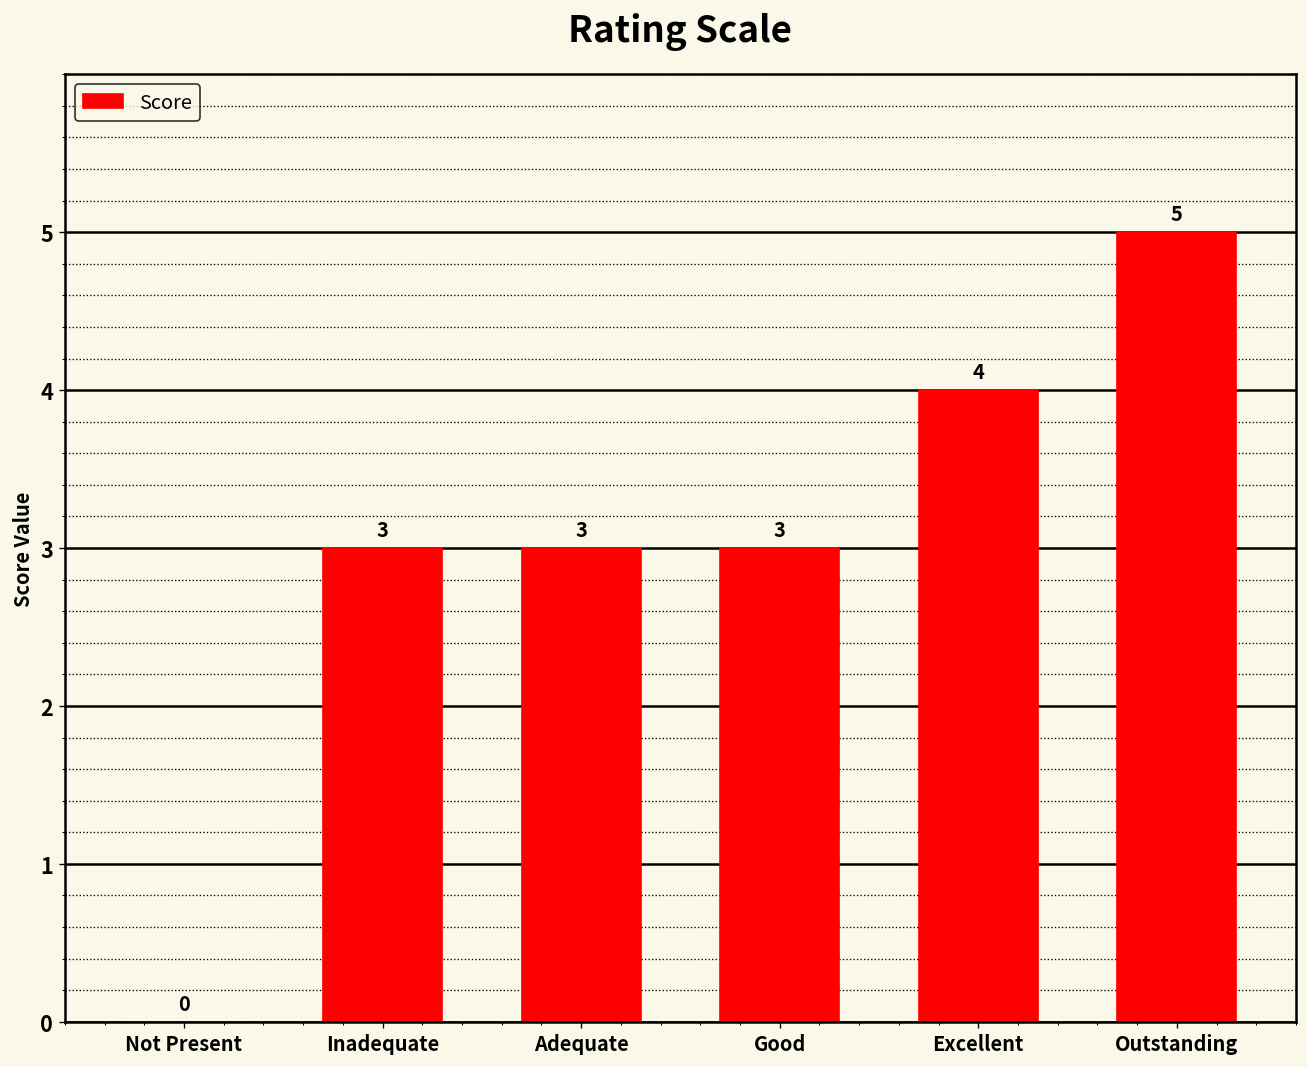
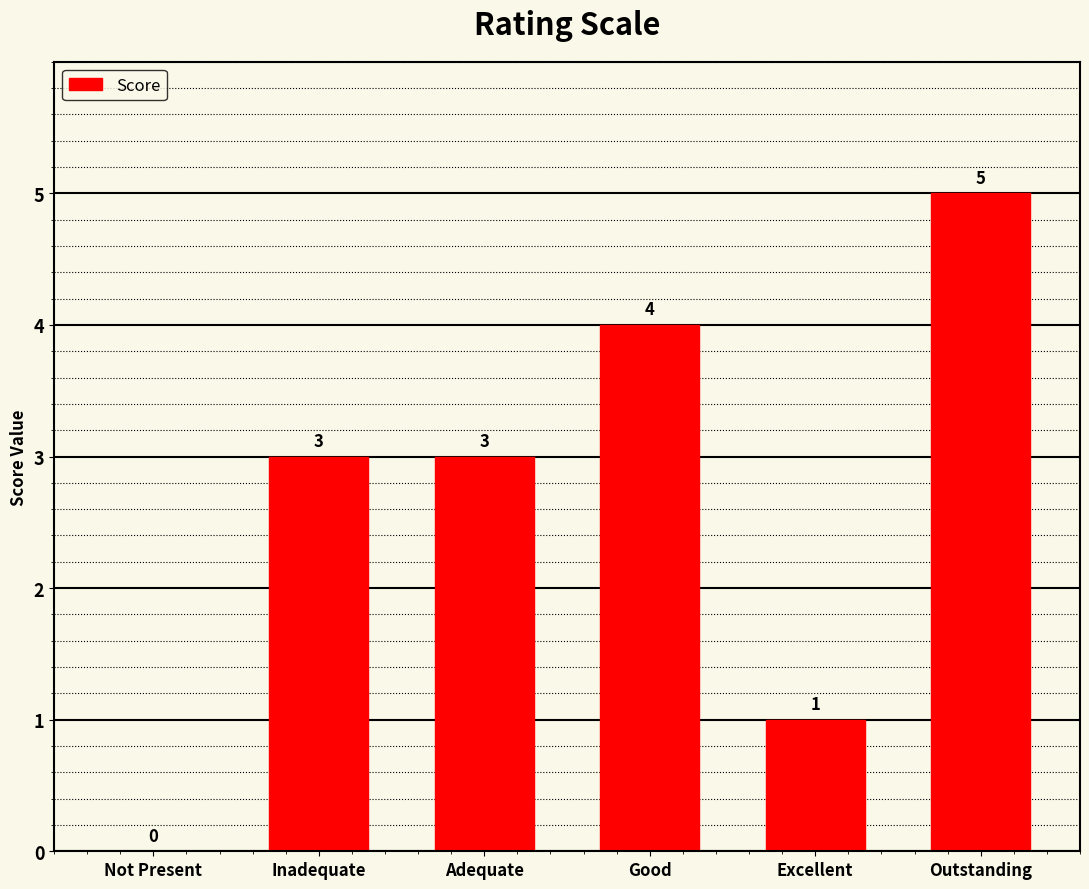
  {
    "Not Present": 0,
    "Inadequate": 3,
    "Adequate": 3,
-   "Good": 3,
-   "Excellent": 4,
+   "Good": 4,
+   "Excellent": 1,
    "Outstanding": 5
  }
